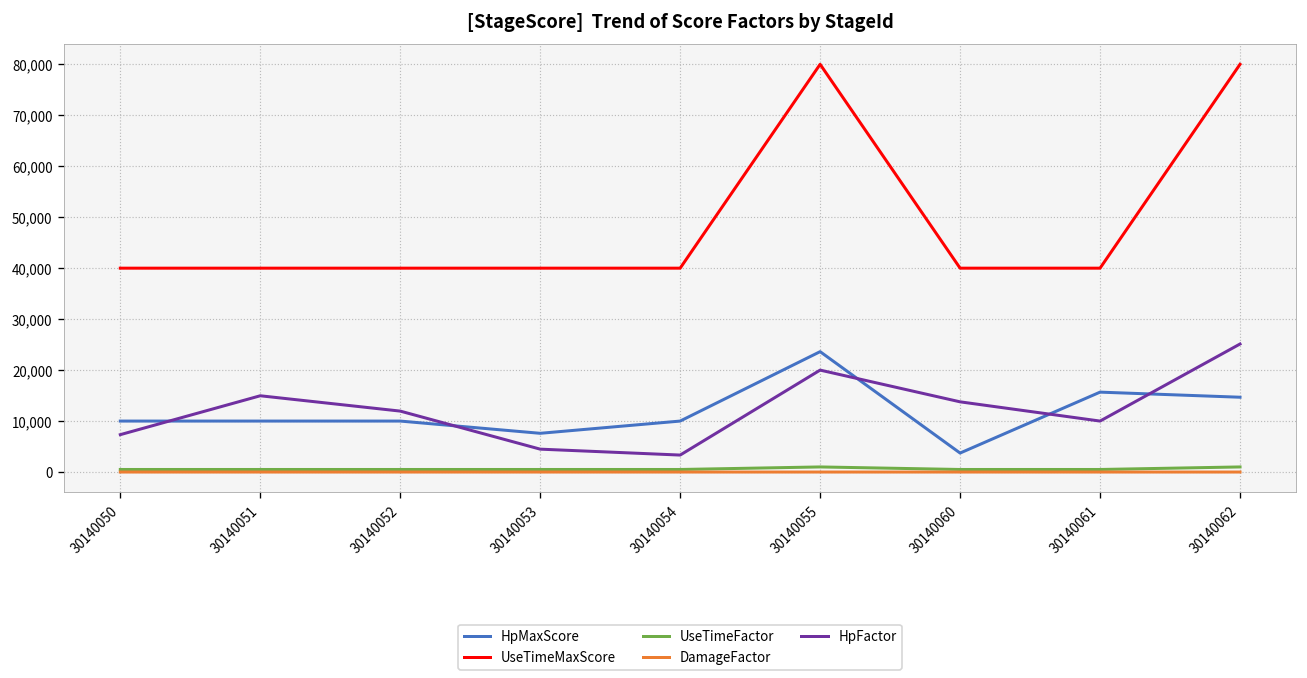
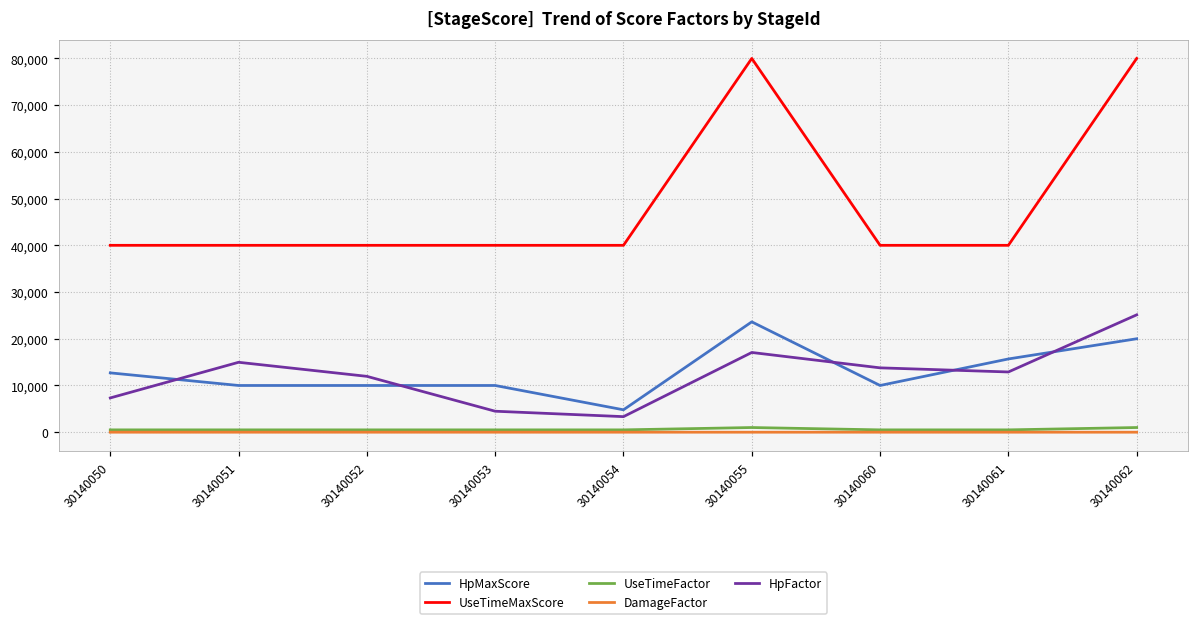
  {
    "HpMaxScore": {
-     "30140050": "10,000",
+     "30140050": "13,000",
      "30140051": "10,000",
      "30140052": "10,000",
-     "30140053": "8,000",
-     "30140054": "10,000",
+     "30140053": "10,000",
+     "30140054": "5,000",
      "30140055": "24,000",
-     "30140060": "4,000",
+     "30140060": "10,000",
      "30140061": "16,000",
-     "30140062": "15,000"
+     "30140062": "20,000"
    },
    "UseTimeMaxScore": {
      "30140050": "40,000",
      "30140051": "40,000",
      "30140052": "40,000",
      "30140053": "40,000",
      "30140054": "40,000",
      "30140055": "80,000",
      "30140060": "40,000",
      "30140061": "40,000",
      "30140062": "80,000"
    },
    "UseTimeFactor": {
      "30140055": "1,000",
      "30140062": "1,000"
    },
    "DamageFactor": {
      "30140055": "0",
      "30140062": "0"
    },
    "HpFactor": {
      "30140050": "7,000",
      "30140051": "15,000",
      "30140052": "12,000",
      "30140053": "4,000",
      "30140054": "3,000",
-     "30140055": "20,000",
+     "30140055": "17,000",
      "30140060": "14,000",
-     "30140061": "10,000",
+     "30140061": "13,000",
      "30140062": "25,000"
    }
  }
